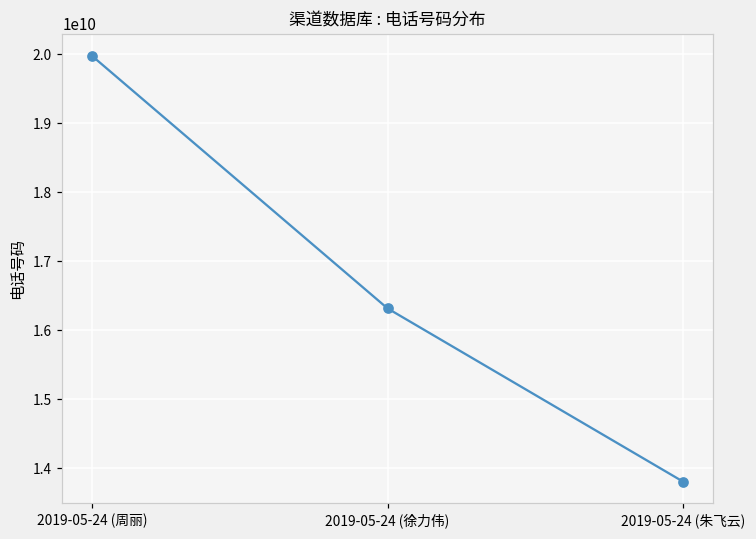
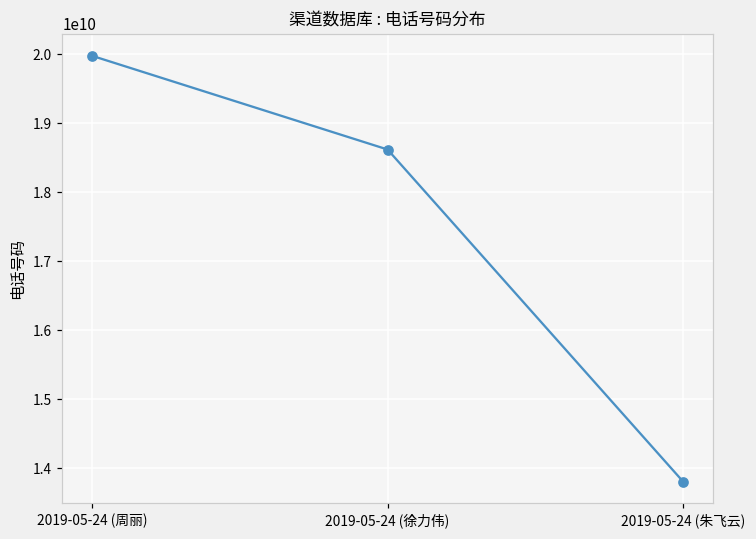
  {
    "2019-05-24 (周丽)": 20000000000,
-   "2019-05-24 (徐力伟)": 16300000000,
+   "2019-05-24 (徐力伟)": 18600000000,
    "2019-05-24 (朱飞云)": 13800000000
  }
